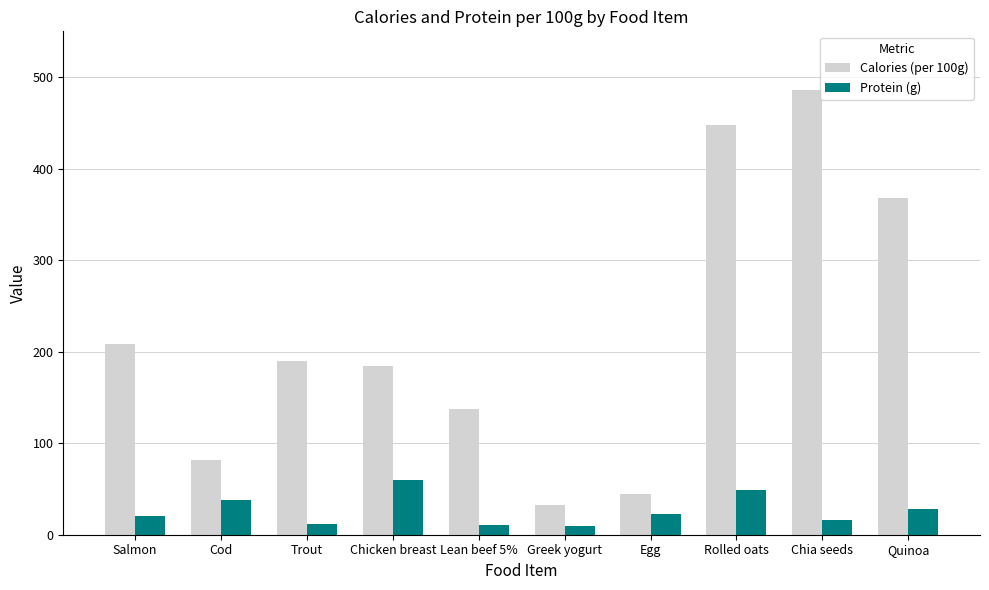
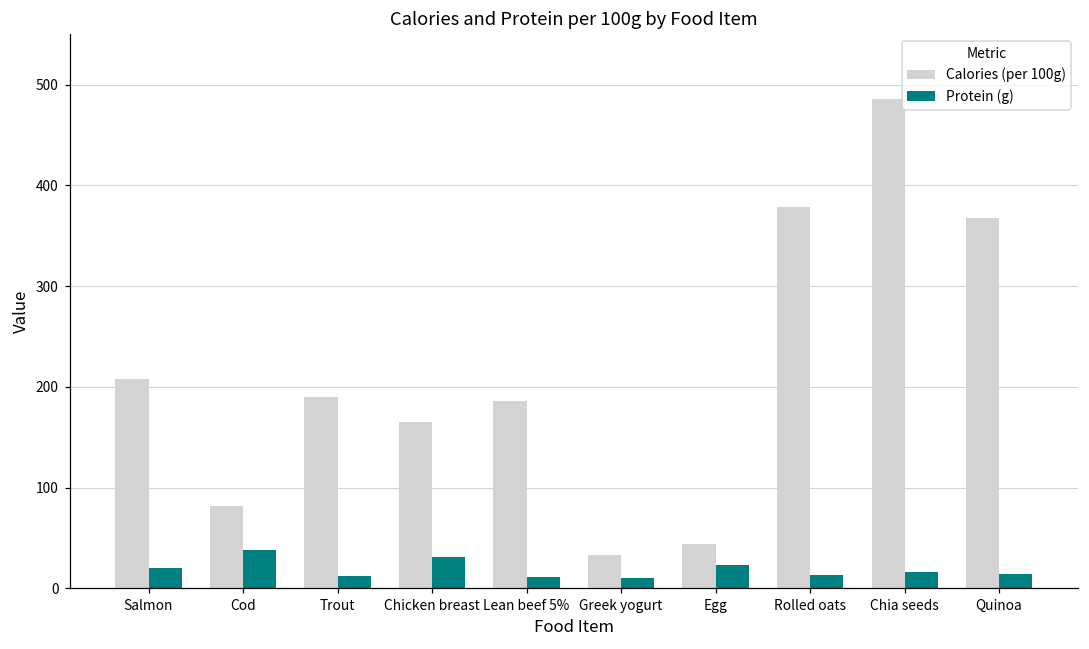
  {
    "Calories (per 100g)": {
      "Salmon": 210,
      "Cod": 80,
      "Trout": 190,
-     "Chicken breast": 180,
-     "Lean beef 5%": 140,
+     "Chicken breast": 170,
+     "Lean beef 5%": 190,
      "Greek yogurt": 30,
      "Egg": 40,
-     "Rolled oats": 450,
+     "Rolled oats": 380,
      "Chia seeds": 490,
      "Quinoa": 370
    },
    "Protein (g)": {
      "Salmon": 20,
      "Cod": 40,
      "Trout": 10,
-     "Chicken breast": 60,
+     "Chicken breast": 30,
      "Lean beef 5%": 10,
      "Greek yogurt": 10,
      "Egg": 20,
-     "Rolled oats": 50,
+     "Rolled oats": 10,
      "Chia seeds": 20,
-     "Quinoa": 30
+     "Quinoa": 10
    }
  }
